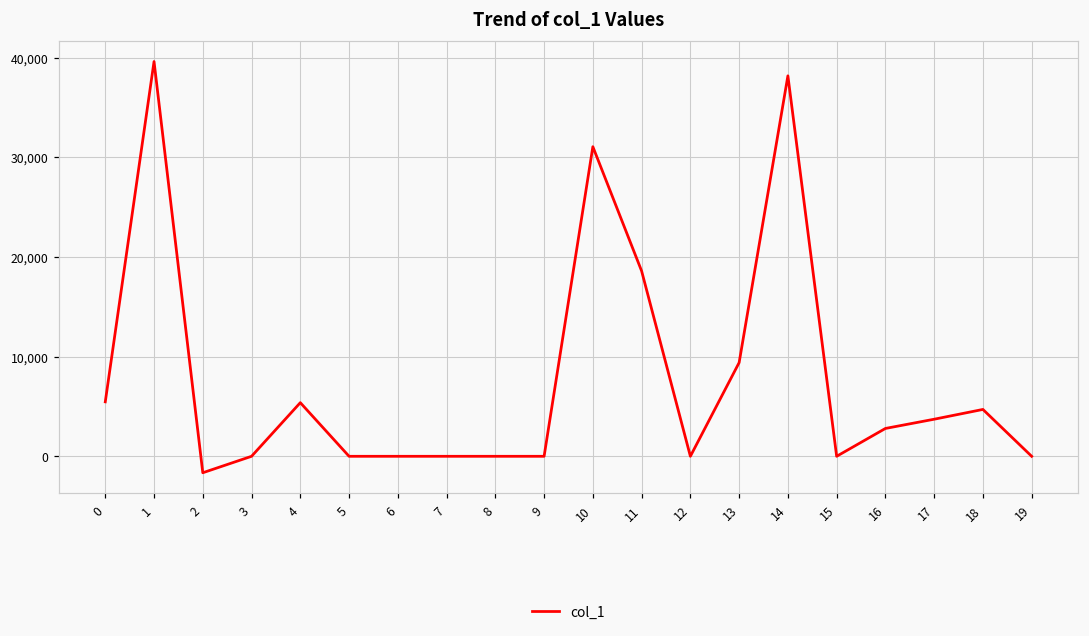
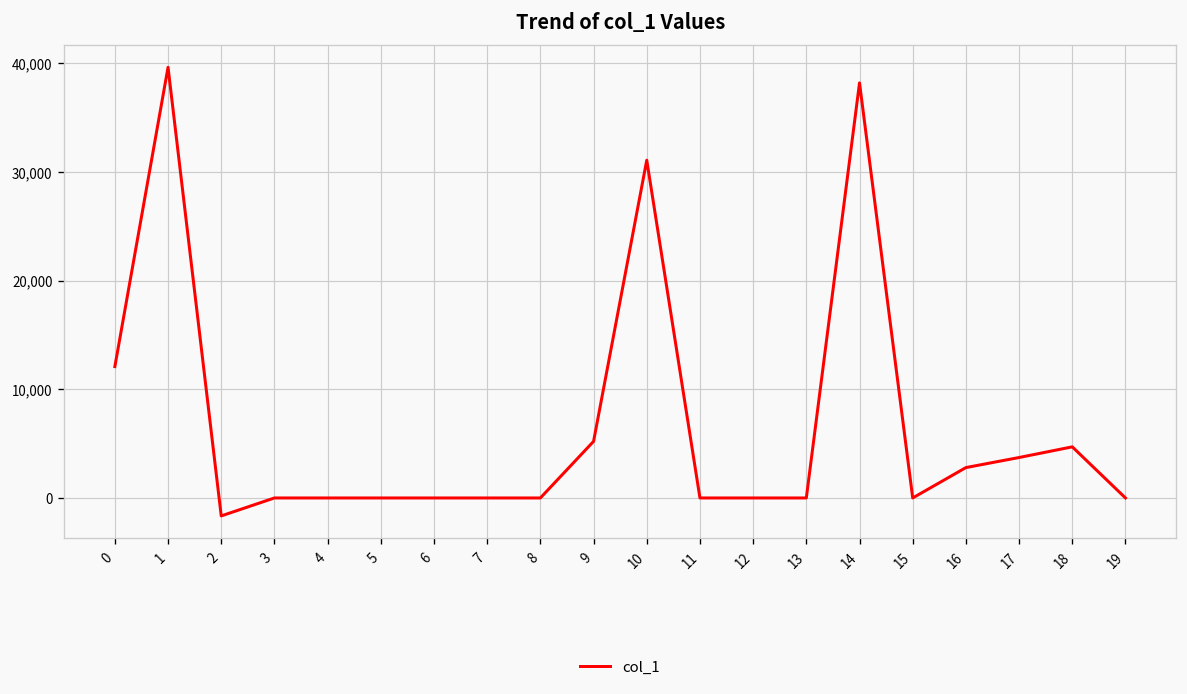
  {
-   "0": "5,000",
+   "0": "12,000",
    "1": "40,000",
    "2": "-2,000",
    "3": "0",
-   "4": "5,000",
+   "4": "0",
    "5": "0",
    "6": "0",
    "7": "0",
    "8": "0",
-   "9": "0",
+   "9": "5,000",
    "10": "31,000",
-   "11": "19,000",
+   "11": "0",
    "12": "0",
-   "13": "9,000",
+   "13": "0",
    "14": "38,000",
    "15": "0",
    "16": "3,000",
    "17": "4,000",
    "18": "5,000",
    "19": "0"
  }
